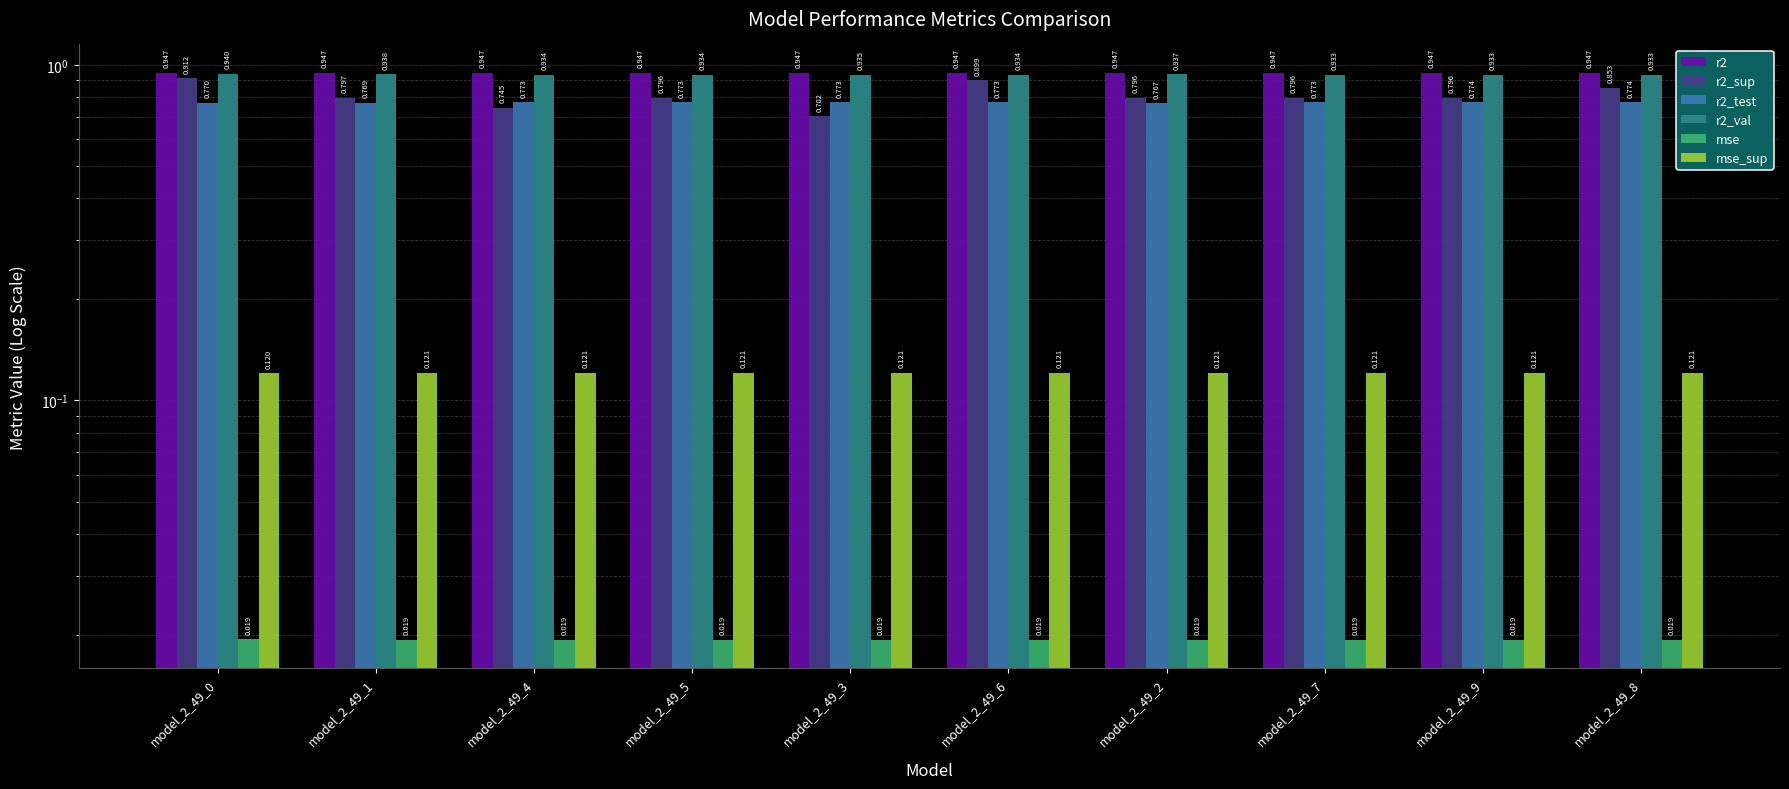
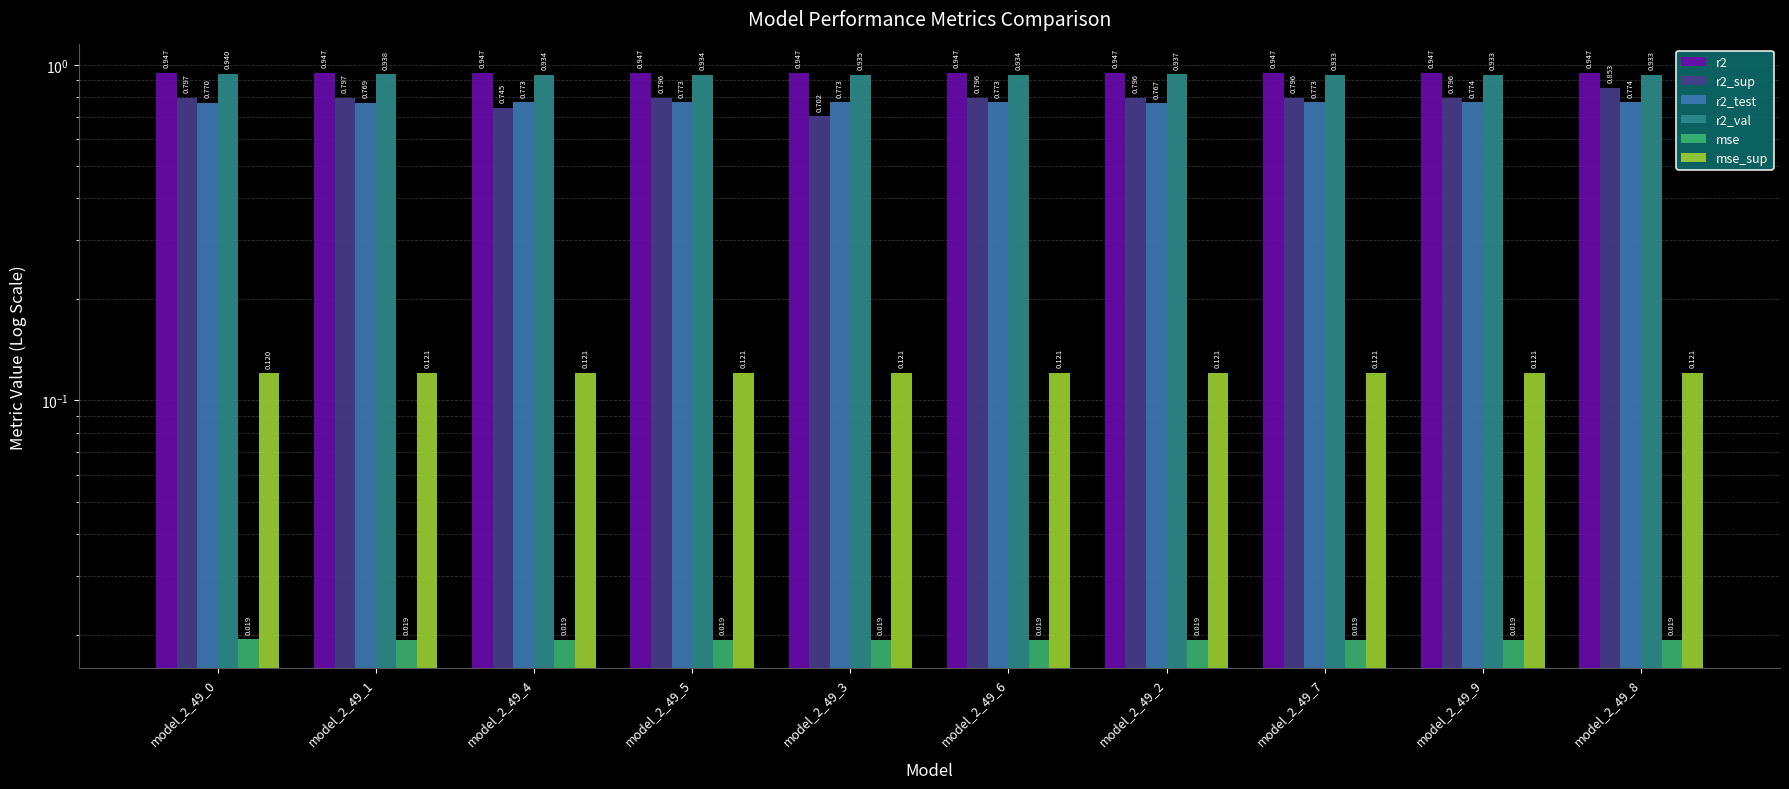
  {
    "r2": {
      "model_2_49_0": 0.947,
      "model_2_49_1": 0.947,
      "model_2_49_4": 0.947,
      "model_2_49_5": 0.947,
      "model_2_49_3": 0.947,
      "model_2_49_6": 0.947,
      "model_2_49_2": 0.947,
      "model_2_49_7": 0.947,
      "model_2_49_9": 0.947,
      "model_2_49_8": 0.947
    },
    "r2_sup": {
-     "model_2_49_0": 0.912,
+     "model_2_49_0": 0.797,
      "model_2_49_1": 0.797,
      "model_2_49_4": 0.745,
      "model_2_49_5": 0.796,
      "model_2_49_3": 0.702,
-     "model_2_49_6": 0.899,
+     "model_2_49_6": 0.796,
      "model_2_49_2": 0.796,
      "model_2_49_7": 0.796,
      "model_2_49_9": 0.796,
      "model_2_49_8": 0.853
    },
    "mse_sup": {
      "model_2_49_0": 0.120,
      "model_2_49_1": 0.121,
      "model_2_49_4": 0.121,
      "model_2_49_5": 0.121,
      "model_2_49_3": 0.121,
      "model_2_49_6": 0.121,
      "model_2_49_2": 0.121,
      "model_2_49_7": 0.121,
      "model_2_49_9": 0.121,
      "model_2_49_8": 0.121
    }
  }
